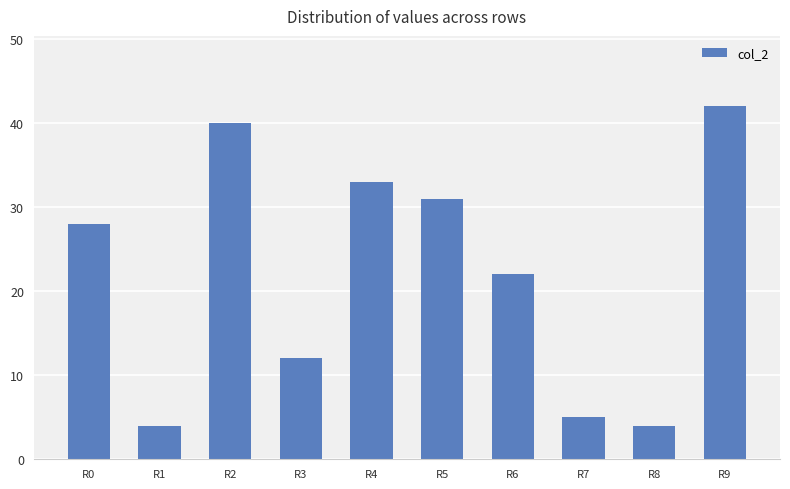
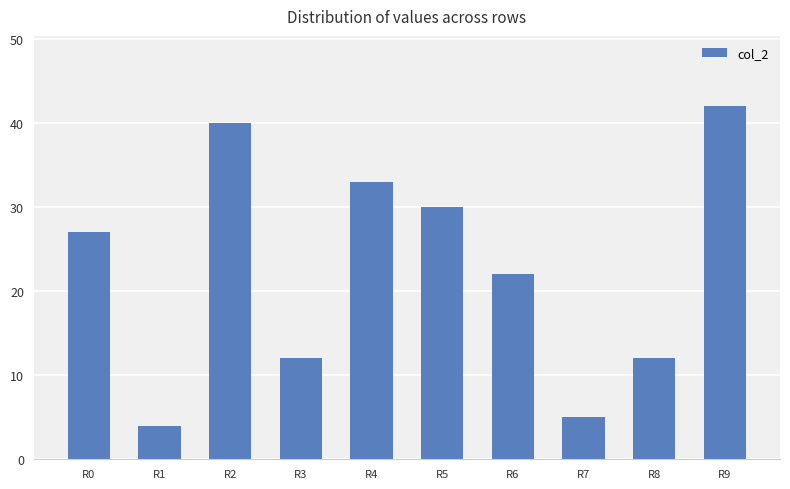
  {
-   "R0": 28,
+   "R0": 27,
    "R1": 4,
    "R2": 40,
    "R3": 12,
    "R4": 33,
-   "R5": 31,
+   "R5": 30,
    "R6": 22,
    "R7": 5,
-   "R8": 4,
+   "R8": 12,
    "R9": 42
  }
